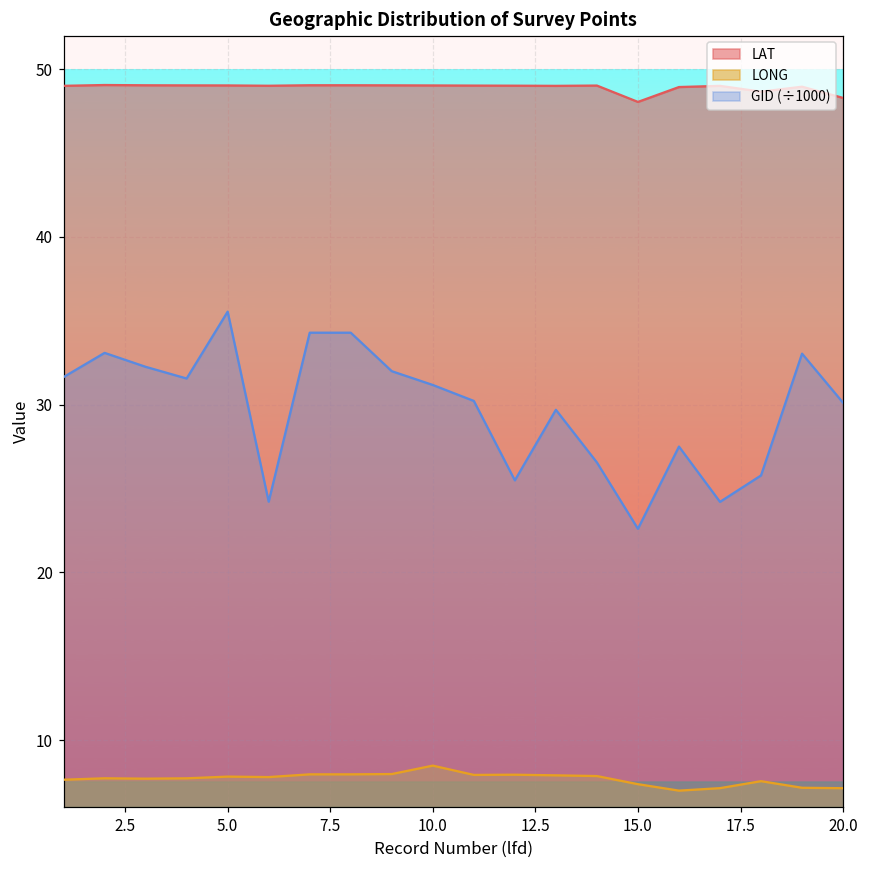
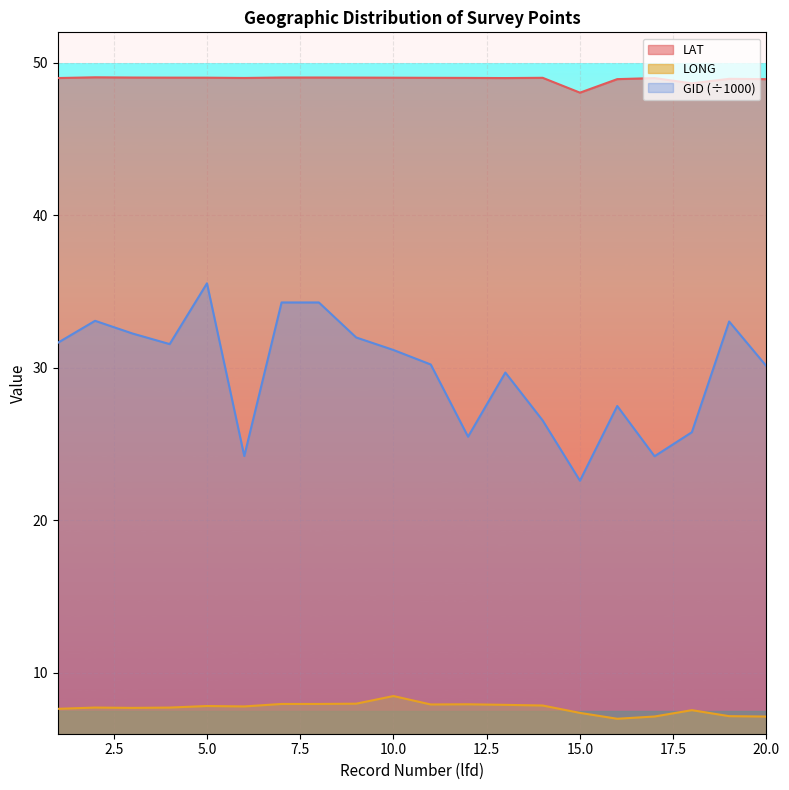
  {
    "LAT": {
      "5.0": 49.0,
      "10.0": 49.0,
      "15.0": 48.0,
-     "20.0": 48.3
+     "20.0": 48.9
    },
    "LONG": {
      "5.0": 7.8,
      "10.0": 8.5
    },
    "GID (÷1000)": {
      "5.0": 35.5,
      "10.0": 31.2,
      "15.0": 22.6,
      "20.0": 30.1
    }
  }
